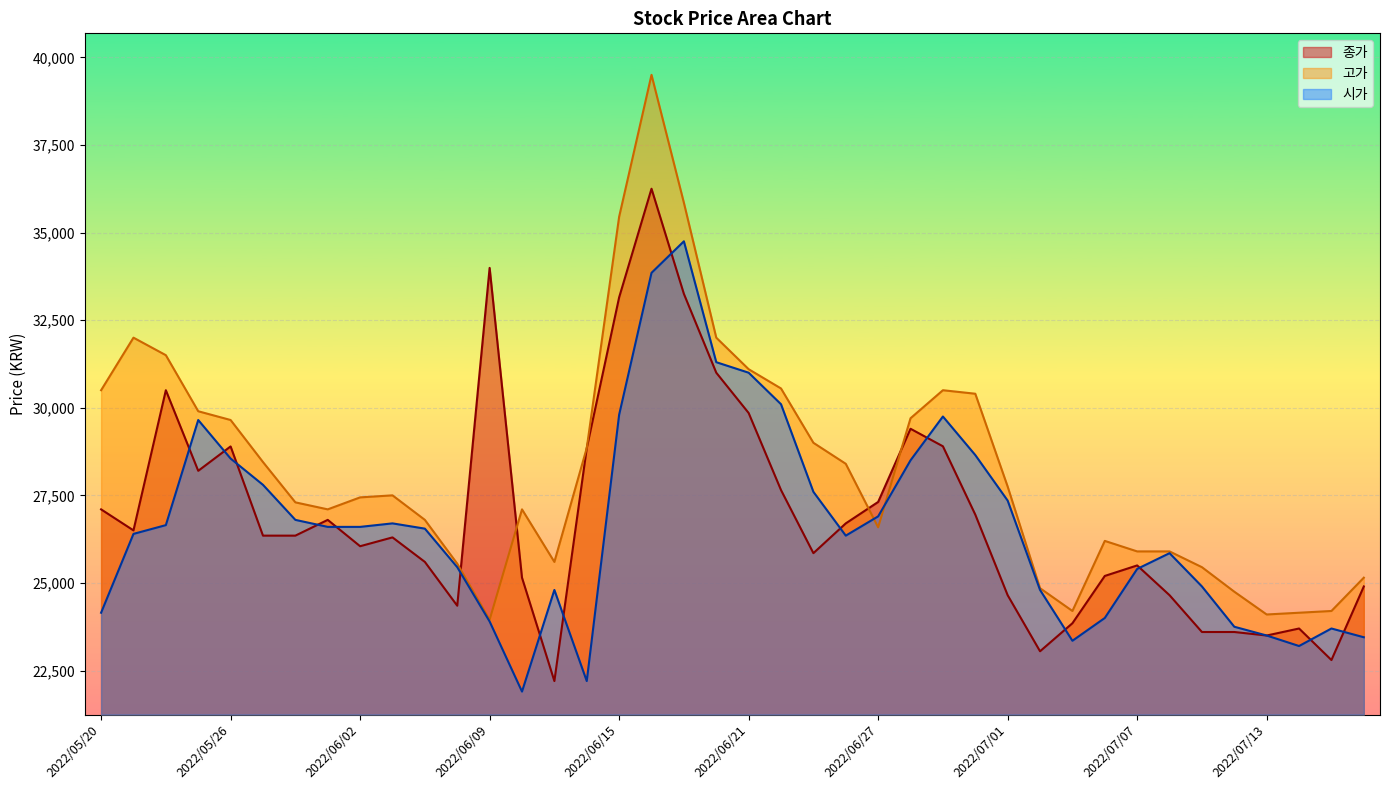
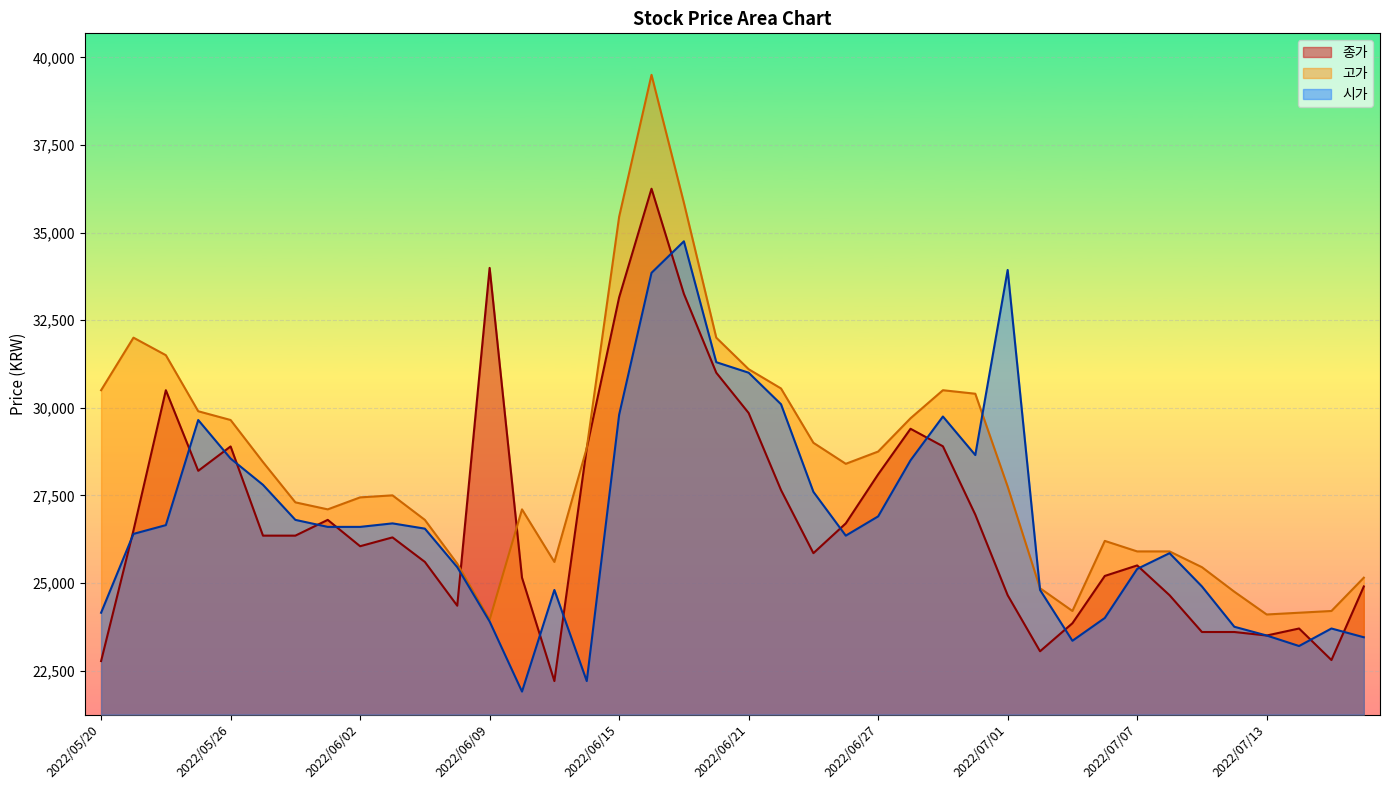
  {
    "종가": {
-     "2022/05/20": "27,100",
+     "2022/05/20": "22,800",
      "2022/05/26": "28,900",
      "2022/06/02": "26,000",
      "2022/06/09": "34,000",
      "2022/06/15": "33,200",
      "2022/06/21": "29,900",
-     "2022/06/27": "27,300",
+     "2022/06/27": "28,100",
      "2022/07/01": "24,700",
      "2022/07/07": "25,500"
    },
    "고가": {
      "2022/05/20": "30,500",
      "2022/05/26": "29,700",
      "2022/06/02": "27,400",
      "2022/06/15": "35,500",
      "2022/06/21": "31,100",
-     "2022/06/27": "26,600",
+     "2022/06/27": "28,800",
      "2022/07/01": "27,800",
      "2022/07/07": "25,900",
      "2022/07/13": "24,100"
    },
    "시가": {
      "2022/05/20": "24,200",
      "2022/05/26": "28,600",
      "2022/06/02": "26,600",
      "2022/06/15": "29,800",
      "2022/06/21": "31,000",
      "2022/06/27": "26,900",
-     "2022/07/01": "27,400",
+     "2022/07/01": "33,900",
      "2022/07/07": "25,400"
    }
  }
